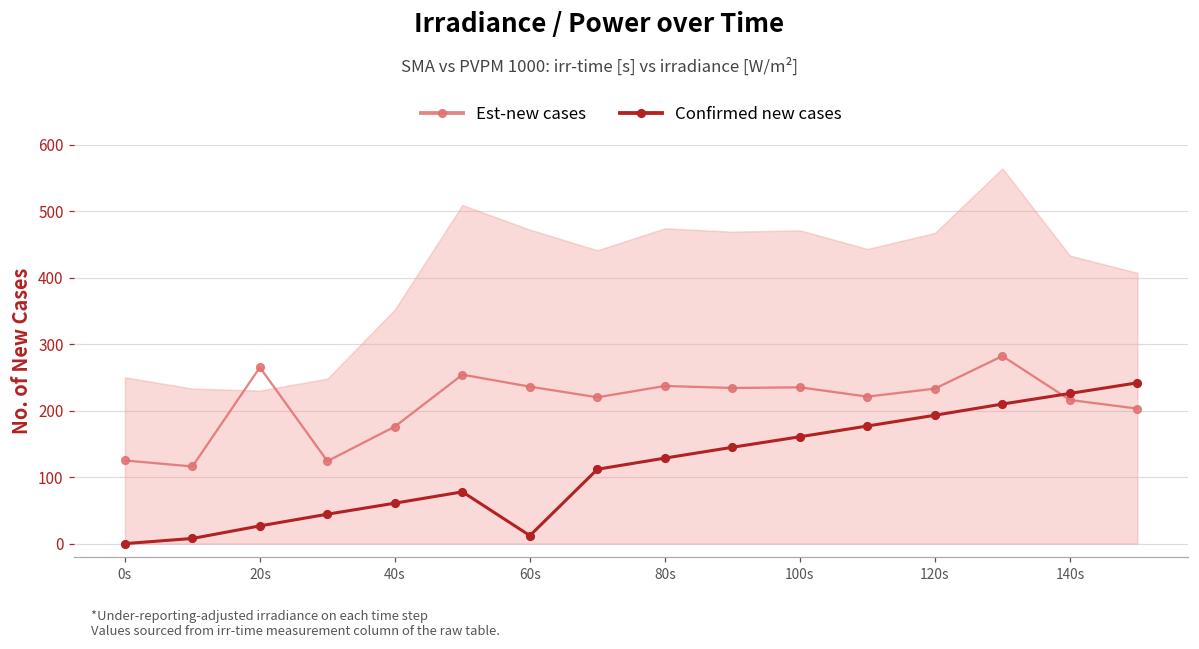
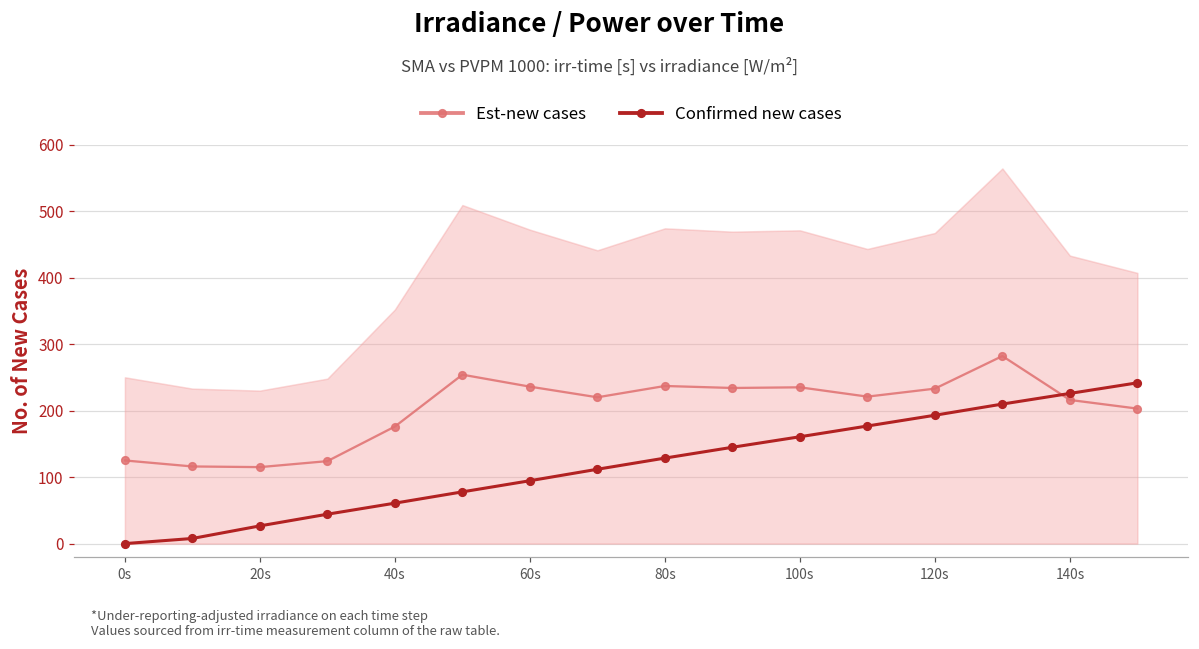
  {
    "Est-new cases": {
      "0s": 130,
-     "20s": 270,
+     "20s": 120,
      "40s": 180,
      "60s": 240,
      "80s": 240,
      "100s": 240,
      "120s": 230,
      "140s": 220
    },
    "Confirmed new cases": {
      "0s": 0,
      "20s": 30,
      "40s": 60,
-     "60s": 10,
+     "60s": 90,
      "80s": 130,
      "100s": 160,
      "120s": 190,
      "140s": 230
    }
  }
